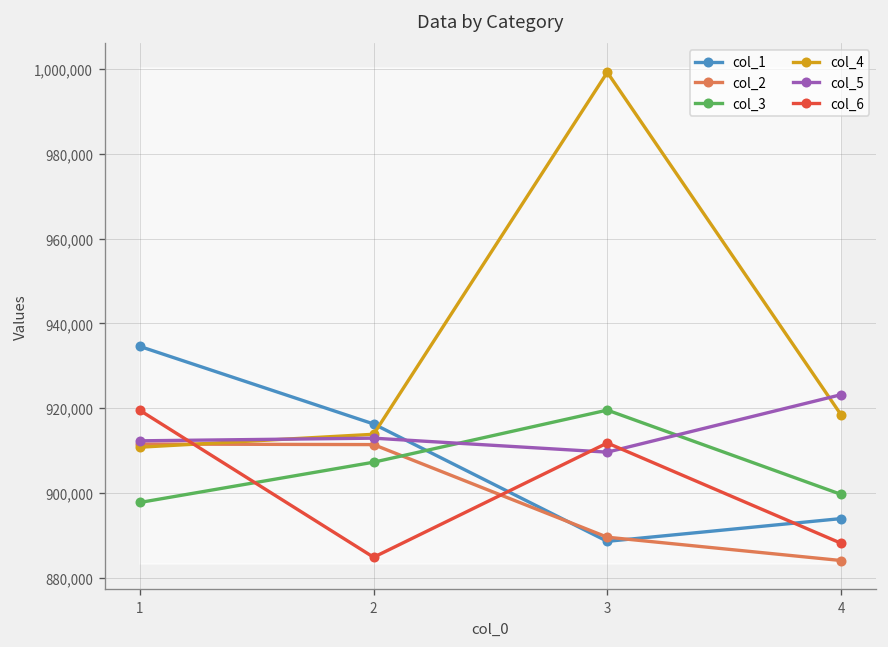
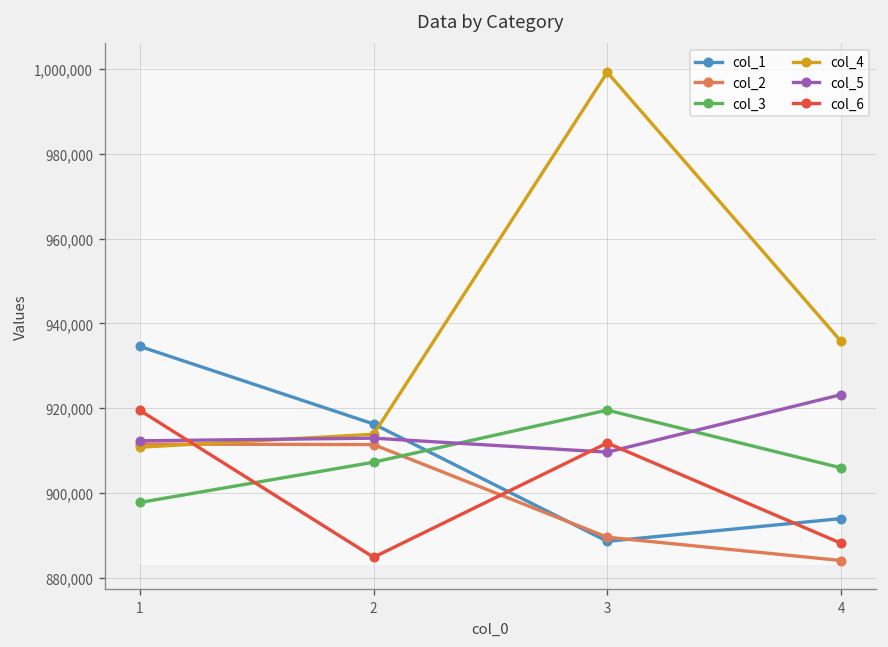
  {
    "col_1": {
      "1": "935,000",
      "2": "916,000",
      "3": "889,000",
      "4": "894,000"
    },
    "col_3": {
      "1": "898,000",
      "2": "907,000",
      "3": "920,000",
-     "4": "900,000"
+     "4": "906,000"
    },
    "col_4": {
      "1": "911,000",
      "2": "914,000",
      "3": "999,000",
-     "4": "918,000"
+     "4": "936,000"
    },
    "col_5": {
      "1": "912,000",
      "2": "913,000",
      "3": "910,000",
      "4": "923,000"
    }
  }
